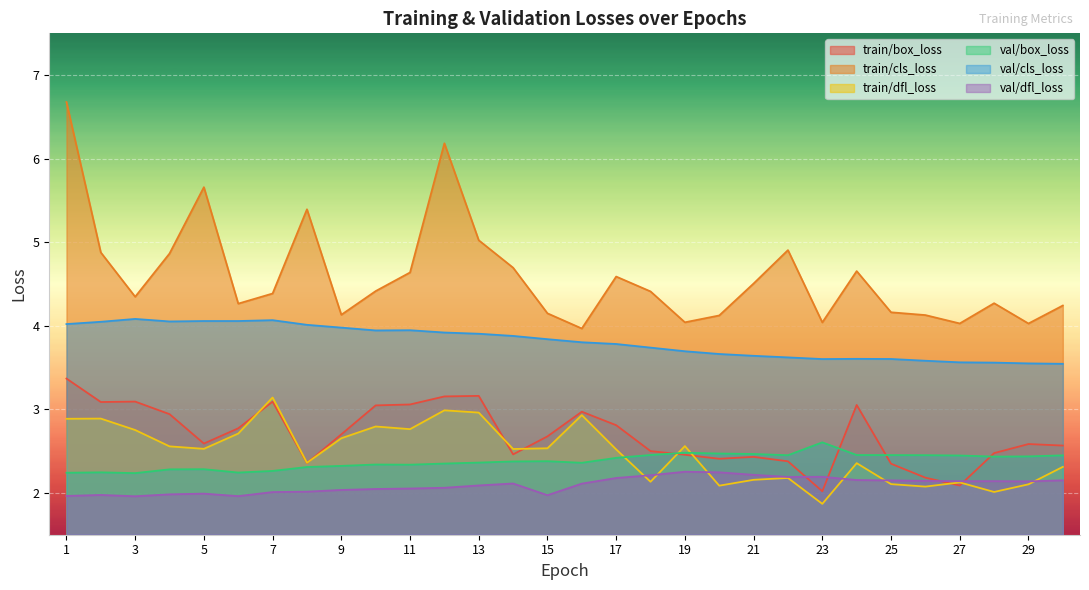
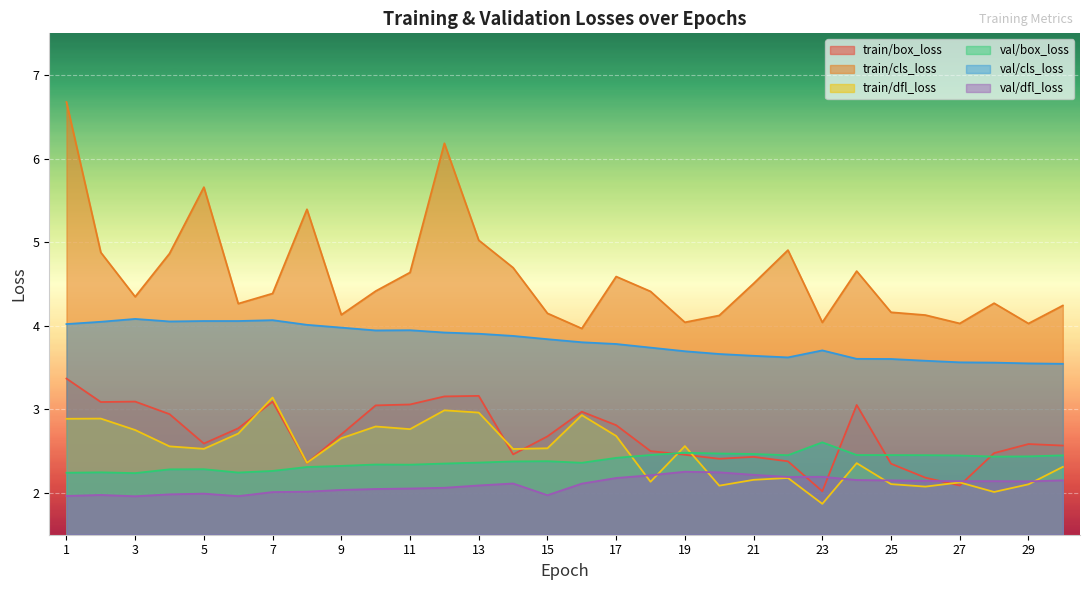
  {
    "train/dfl_loss": {
      "1": 2.9,
      "3": 2.8,
      "5": 2.5,
      "7": 3.1,
      "9": 2.7,
      "11": 2.8,
      "13": 3.0,
      "15": 2.5,
-     "17": 2.5,
+     "17": 2.7,
      "19": 2.6,
      "21": 2.2,
      "23": 1.9,
      "25": 2.1,
      "29": 2.1
    },
    "val/box_loss": {
      "1": 2.2,
      "3": 2.2,
      "5": 2.3,
      "7": 2.3,
      "9": 2.3,
      "11": 2.3,
      "13": 2.4,
      "15": 2.4,
      "17": 2.4,
      "21": 2.5,
      "23": 2.6,
      "25": 2.5,
      "27": 2.4,
      "29": 2.4
    },
    "val/cls_loss": {
      "1": 4.0,
      "3": 4.1,
      "5": 4.1,
      "7": 4.1,
      "9": 4.0,
      "11": 3.9,
      "13": 3.9,
      "15": 3.8,
      "17": 3.8,
      "19": 3.7,
      "21": 3.6,
-     "23": 3.6,
+     "23": 3.7,
      "25": 3.6,
      "27": 3.6,
      "29": 3.6
    },
    "val/dfl_loss": {
      "1": 2.0,
      "3": 2.0,
      "5": 2.0,
      "7": 2.0,
      "9": 2.0,
      "11": 2.1,
      "13": 2.1,
      "15": 2.0,
      "17": 2.2,
      "19": 2.3,
      "21": 2.2,
      "23": 2.2,
      "25": 2.2,
      "29": 2.1
    }
  }
